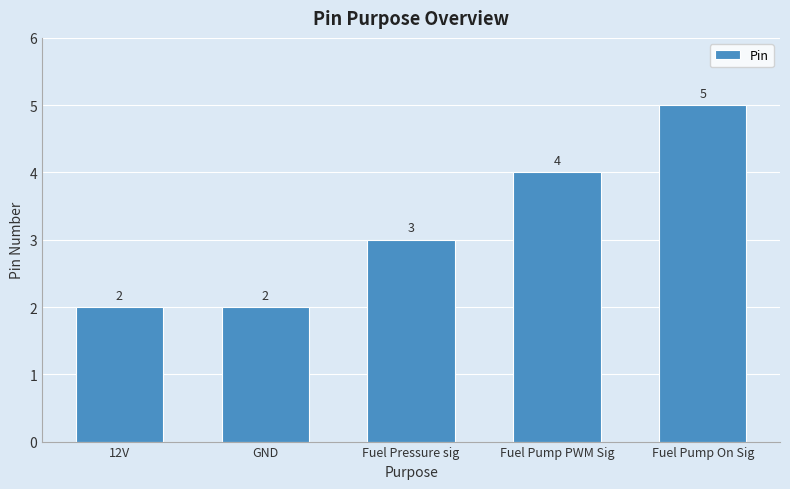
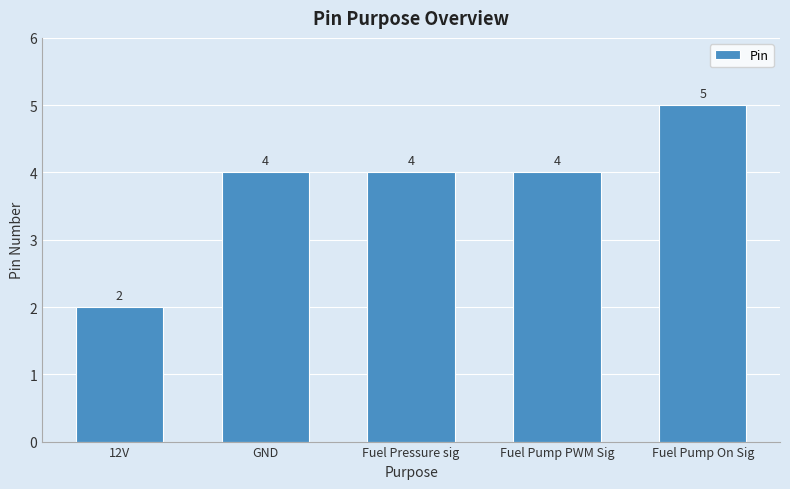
  {
    "12V": 2,
-   "GND": 2,
-   "Fuel Pressure sig": 3,
+   "GND": 4,
+   "Fuel Pressure sig": 4,
    "Fuel Pump PWM Sig": 4,
    "Fuel Pump On Sig": 5
  }
